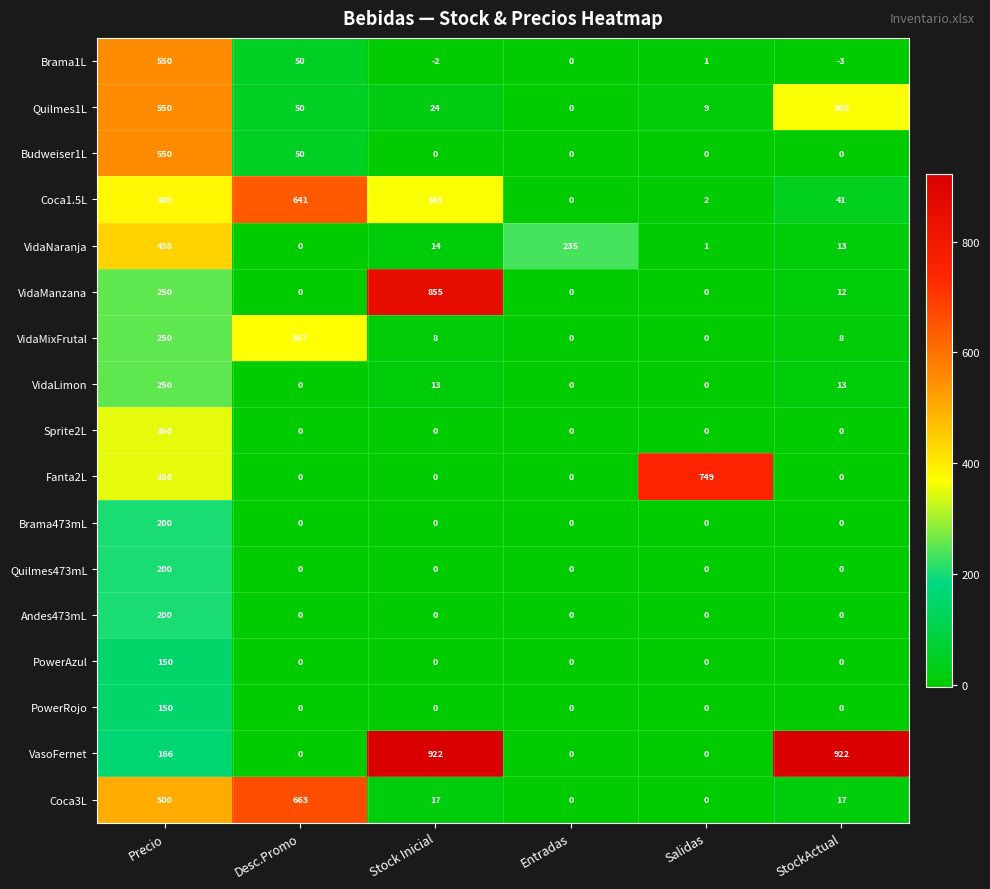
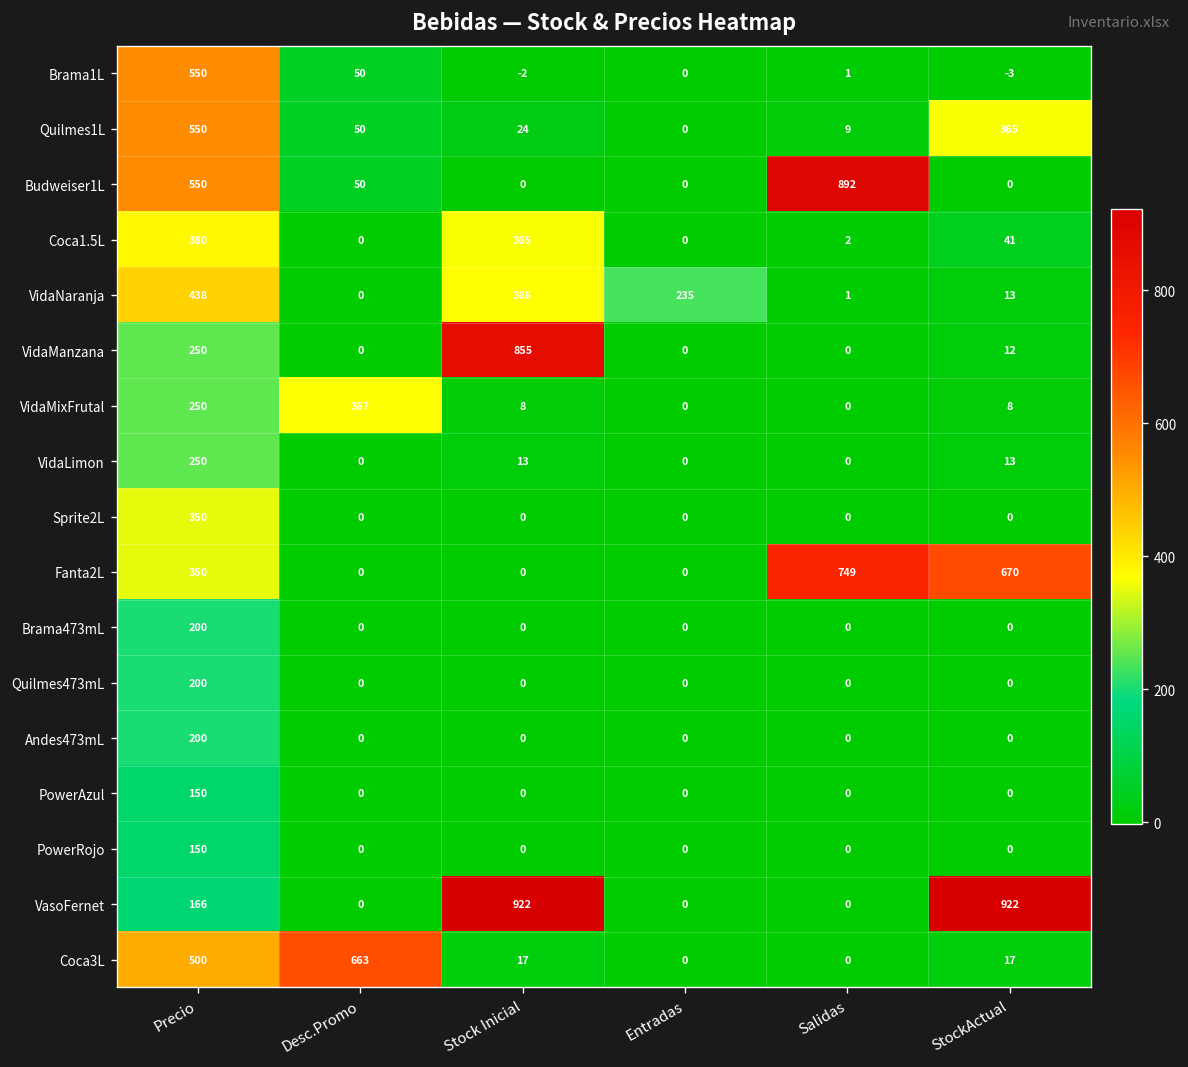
  {
    "Brama1L": {
      "Precio": 550,
      "Desc.Promo": 50,
      "Stock Inicial": -2,
      "Entradas": 0,
      "Salidas": 1,
      "StockActual": -3
    },
    "Quilmes1L": {
      "Precio": 550,
      "Desc.Promo": 50,
      "Stock Inicial": 24,
      "Entradas": 0,
      "Salidas": 9,
      "StockActual": 365
    },
    "Budweiser1L": {
      "Precio": 550,
      "Desc.Promo": 50,
      "Stock Inicial": 0,
      "Entradas": 0,
-     "Salidas": 0,
+     "Salidas": 892,
      "StockActual": 0
    },
    "Coca1.5L": {
      "Precio": 380,
-     "Desc.Promo": 641,
+     "Desc.Promo": 0,
      "Stock Inicial": 365,
      "Entradas": 0,
      "Salidas": 2,
      "StockActual": 41
    },
    "VidaNaranja": {
      "Precio": 438,
      "Desc.Promo": 0,
-     "Stock Inicial": 14,
+     "Stock Inicial": 366,
      "Entradas": 235,
      "Salidas": 1,
      "StockActual": 13
    },
    "VidaManzana": {
      "Precio": 250,
      "Desc.Promo": 0,
      "Stock Inicial": 855,
      "Entradas": 0,
      "Salidas": 0,
      "StockActual": 12
    },
    "VidaMixFrutal": {
      "Precio": 250,
      "Desc.Promo": 367,
      "Stock Inicial": 8,
      "Entradas": 0,
      "Salidas": 0,
      "StockActual": 8
    },
    "VidaLimon": {
      "Precio": 250,
      "Desc.Promo": 0,
      "Stock Inicial": 13,
      "Entradas": 0,
      "Salidas": 0,
      "StockActual": 13
    },
    "Sprite2L": {
      "Precio": 350,
      "Desc.Promo": 0,
      "Stock Inicial": 0,
      "Entradas": 0,
      "Salidas": 0,
      "StockActual": 0
    },
    "Fanta2L": {
      "Precio": 350,
      "Desc.Promo": 0,
      "Stock Inicial": 0,
      "Entradas": 0,
      "Salidas": 749,
-     "StockActual": 0
+     "StockActual": 670
    },
    "Brama473mL": {
      "Precio": 200,
      "Desc.Promo": 0,
      "Stock Inicial": 0,
      "Entradas": 0,
      "Salidas": 0,
      "StockActual": 0
    },
    "Quilmes473mL": {
      "Precio": 200,
      "Desc.Promo": 0,
      "Stock Inicial": 0,
      "Entradas": 0,
      "Salidas": 0,
      "StockActual": 0
    },
    "Andes473mL": {
      "Precio": 200,
      "Desc.Promo": 0,
      "Stock Inicial": 0,
      "Entradas": 0,
      "Salidas": 0,
      "StockActual": 0
    },
    "PowerAzul": {
      "Precio": 150,
      "Desc.Promo": 0,
      "Stock Inicial": 0,
      "Entradas": 0,
      "Salidas": 0,
      "StockActual": 0
    },
    "PowerRojo": {
      "Precio": 150,
      "Desc.Promo": 0,
      "Stock Inicial": 0,
      "Entradas": 0,
      "Salidas": 0,
      "StockActual": 0
    },
    "VasoFernet": {
      "Precio": 166,
      "Desc.Promo": 0,
      "Stock Inicial": 922,
      "Entradas": 0,
      "Salidas": 0,
      "StockActual": 922
    },
    "Coca3L": {
      "Precio": 500,
      "Desc.Promo": 663,
      "Stock Inicial": 17,
      "Entradas": 0,
      "Salidas": 0,
      "StockActual": 17
    }
  }
